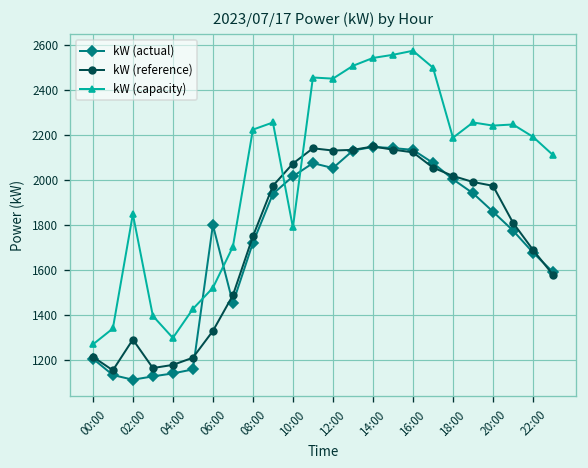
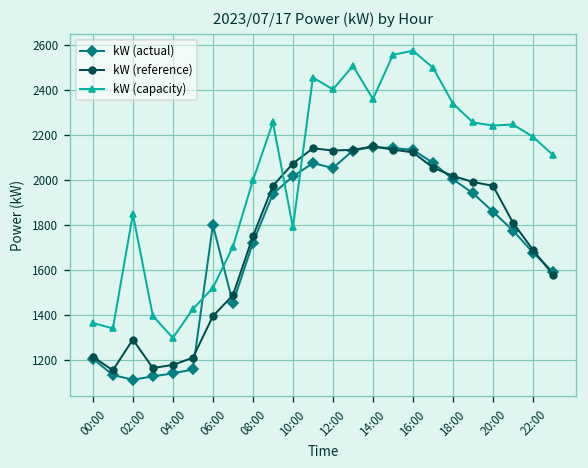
  {
    "kW (actual)": {
      "02:00": 1110,
      "04:00": 1140,
      "06:00": 1800,
      "08:00": 1720,
      "10:00": 2020,
      "12:00": 2050,
      "18:00": 2000,
      "20:00": 1860
    },
    "kW (reference)": {
      "02:00": 1290,
      "04:00": 1180,
-     "06:00": 1330,
+     "06:00": 1400,
      "08:00": 1750,
      "10:00": 2070,
      "12:00": 2130,
      "18:00": 2020,
      "20:00": 1980
    },
    "kW (capacity)": {
-     "00:00": 1270,
+     "00:00": 1370,
      "02:00": 1850,
      "04:00": 1300,
      "06:00": 1520,
-     "08:00": 2230,
+     "08:00": 2000,
      "10:00": 1790,
-     "12:00": 2450,
-     "14:00": 2540,
+     "12:00": 2400,
+     "14:00": 2360,
      "16:00": 2580,
-     "18:00": 2190,
+     "18:00": 2340,
      "20:00": 2240,
      "22:00": 2190
    }
  }
